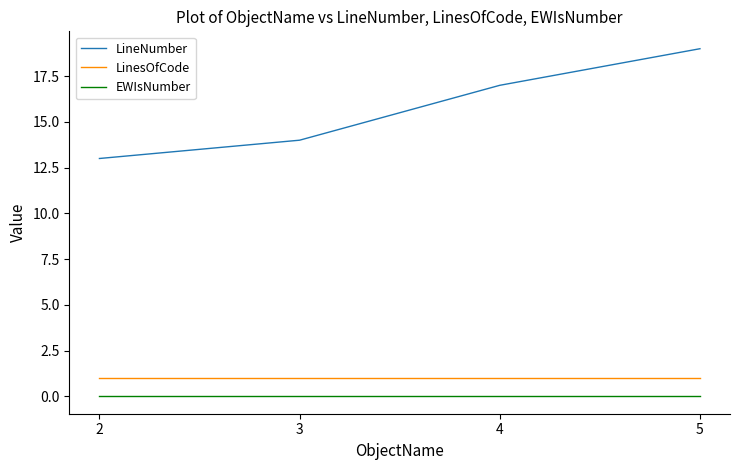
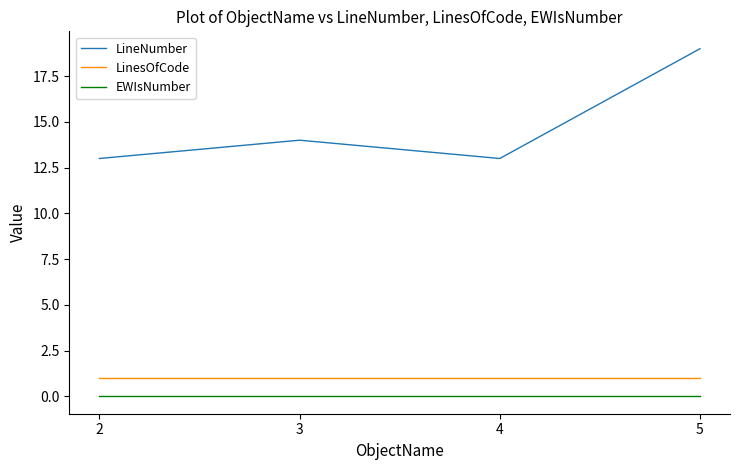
  {
    "LineNumber": {
      "2": 13,
      "3": 14,
-     "4": 17,
+     "4": 13,
      "5": 19
    },
    "LinesOfCode": {
      "2": 1,
      "3": 1,
      "4": 1,
      "5": 1
    },
    "EWIsNumber": {
      "2": 0,
      "3": 0,
      "4": 0,
      "5": 0
    }
  }
